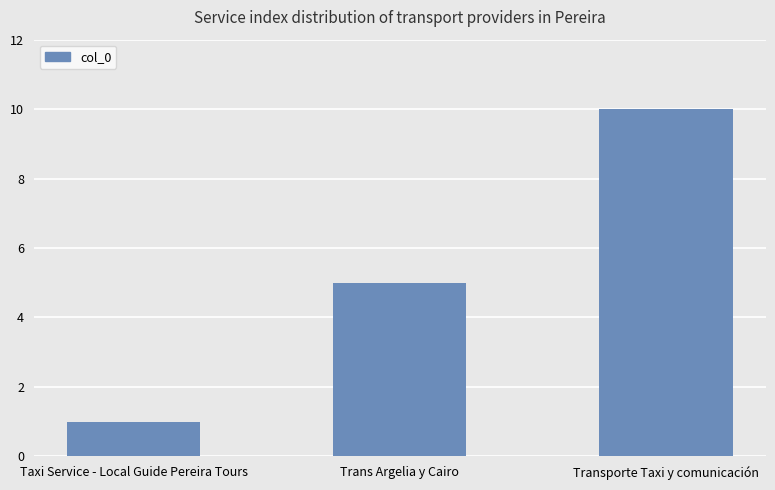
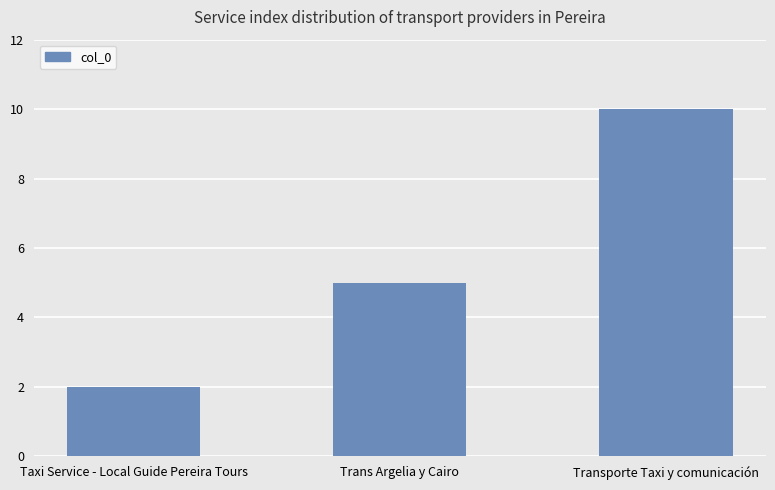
  {
-   "Taxi Service - Local Guide Pereira Tours": 1,
+   "Taxi Service - Local Guide Pereira Tours": 2,
    "Trans Argelia y Cairo": 5,
    "Transporte Taxi y comunicación": 10
  }
